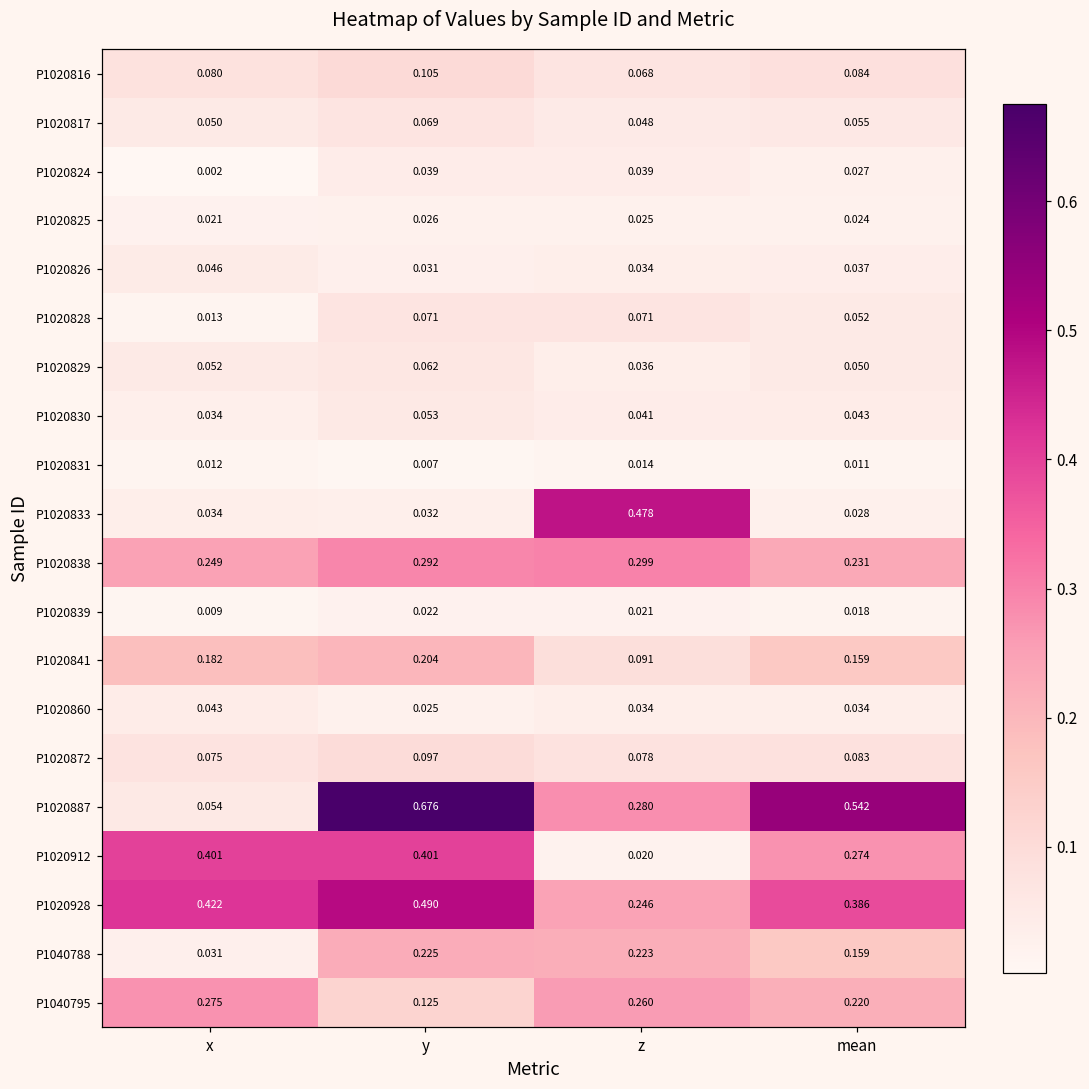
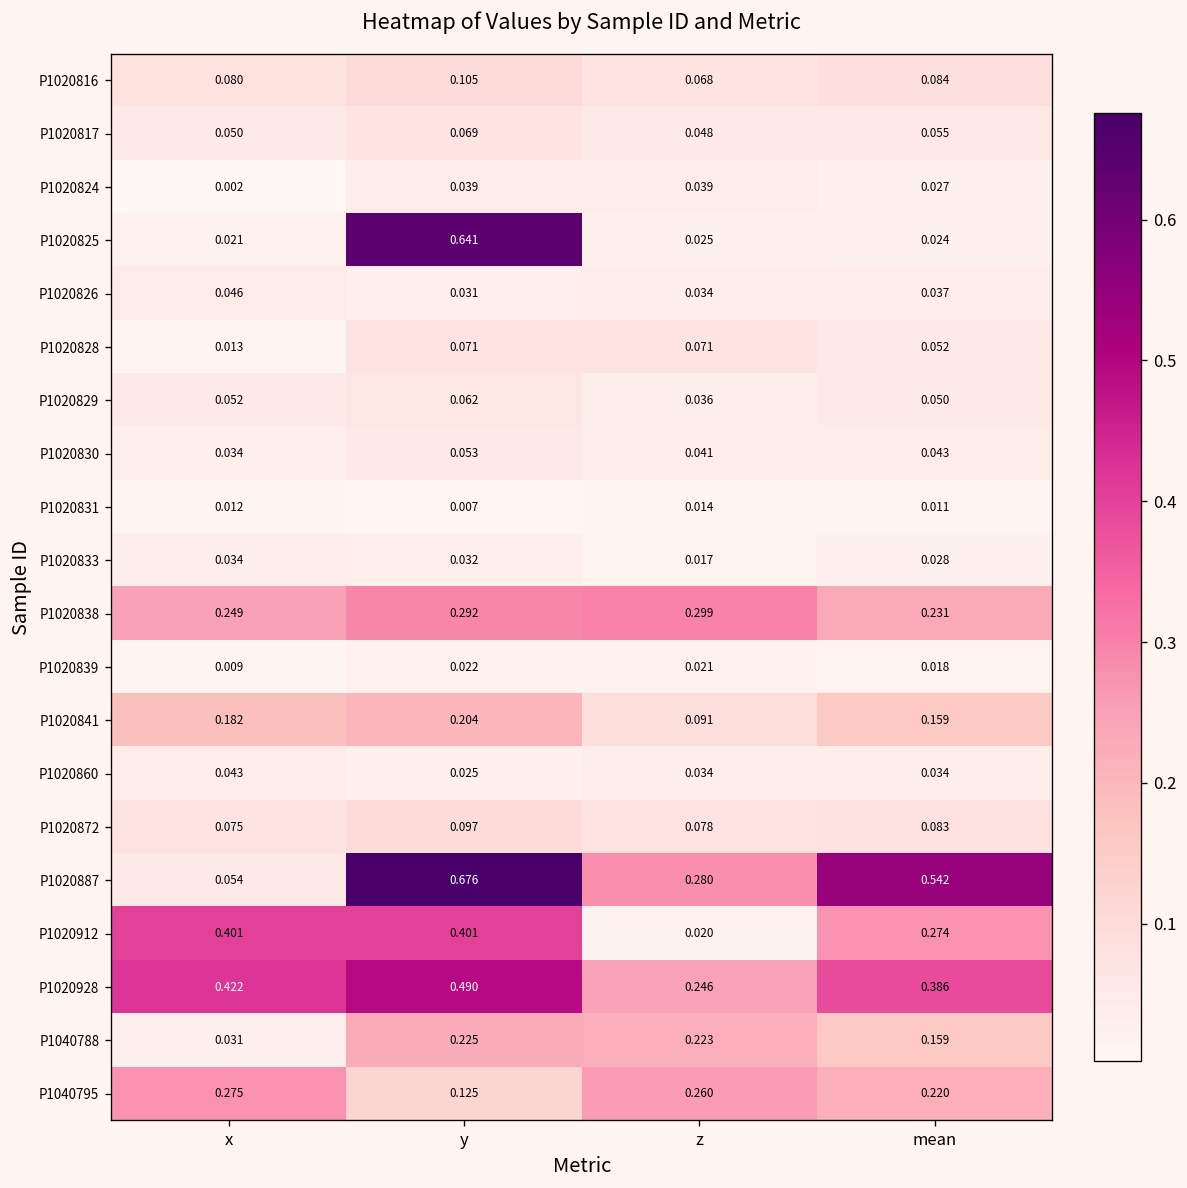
  {
    "P1020816": {
      "x": 0.080,
      "y": 0.105,
      "z": 0.068,
      "mean": 0.084
    },
    "P1020817": {
      "x": 0.050,
      "y": 0.069,
      "z": 0.048,
      "mean": 0.055
    },
    "P1020824": {
      "x": 0.002,
      "y": 0.039,
      "z": 0.039,
      "mean": 0.027
    },
    "P1020825": {
      "x": 0.021,
-     "y": 0.026,
+     "y": 0.641,
      "z": 0.025,
      "mean": 0.024
    },
    "P1020826": {
      "x": 0.046,
      "y": 0.031,
      "z": 0.034,
      "mean": 0.037
    },
    "P1020828": {
      "x": 0.013,
      "y": 0.071,
      "z": 0.071,
      "mean": 0.052
    },
    "P1020829": {
      "x": 0.052,
      "y": 0.062,
      "z": 0.036,
      "mean": 0.050
    },
    "P1020830": {
      "x": 0.034,
      "y": 0.053,
      "z": 0.041,
      "mean": 0.043
    },
    "P1020831": {
      "x": 0.012,
      "y": 0.007,
      "z": 0.014,
      "mean": 0.011
    },
    "P1020833": {
      "x": 0.034,
      "y": 0.032,
-     "z": 0.478,
+     "z": 0.017,
      "mean": 0.028
    },
    "P1020838": {
      "x": 0.249,
      "y": 0.292,
      "z": 0.299,
      "mean": 0.231
    },
    "P1020839": {
      "x": 0.009,
      "y": 0.022,
      "z": 0.021,
      "mean": 0.018
    },
    "P1020841": {
      "x": 0.182,
      "y": 0.204,
      "z": 0.091,
      "mean": 0.159
    },
    "P1020860": {
      "x": 0.043,
      "y": 0.025,
      "z": 0.034,
      "mean": 0.034
    },
    "P1020872": {
      "x": 0.075,
      "y": 0.097,
      "z": 0.078,
      "mean": 0.083
    },
    "P1020887": {
      "x": 0.054,
      "y": 0.676,
      "z": 0.280,
      "mean": 0.542
    },
    "P1020912": {
      "x": 0.401,
      "y": 0.401,
      "z": 0.020,
      "mean": 0.274
    },
    "P1020928": {
      "x": 0.422,
      "y": 0.490,
      "z": 0.246,
      "mean": 0.386
    },
    "P1040788": {
      "x": 0.031,
      "y": 0.225,
      "z": 0.223,
      "mean": 0.159
    },
    "P1040795": {
      "x": 0.275,
      "y": 0.125,
      "z": 0.260,
      "mean": 0.220
    }
  }
